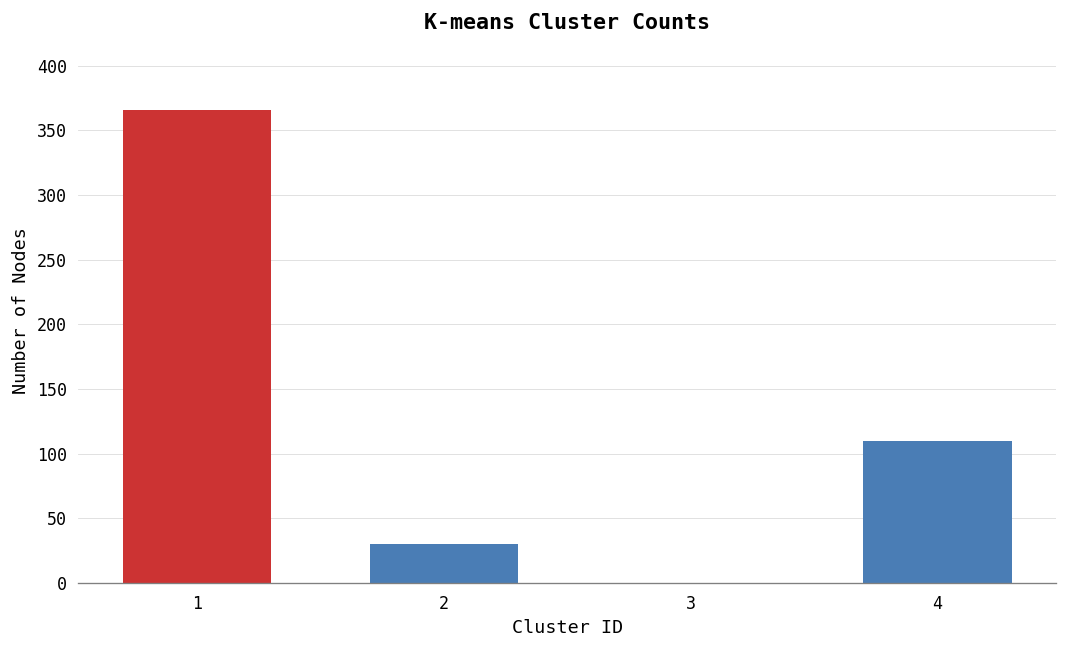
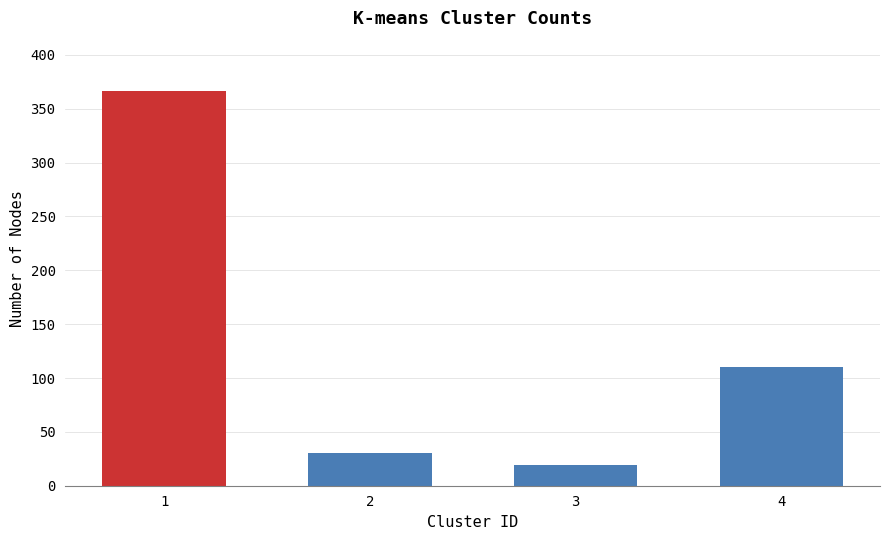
  {
    "1": 366,
    "2": 30,
-   "3": 0,
+   "3": 19,
    "4": 110
  }
